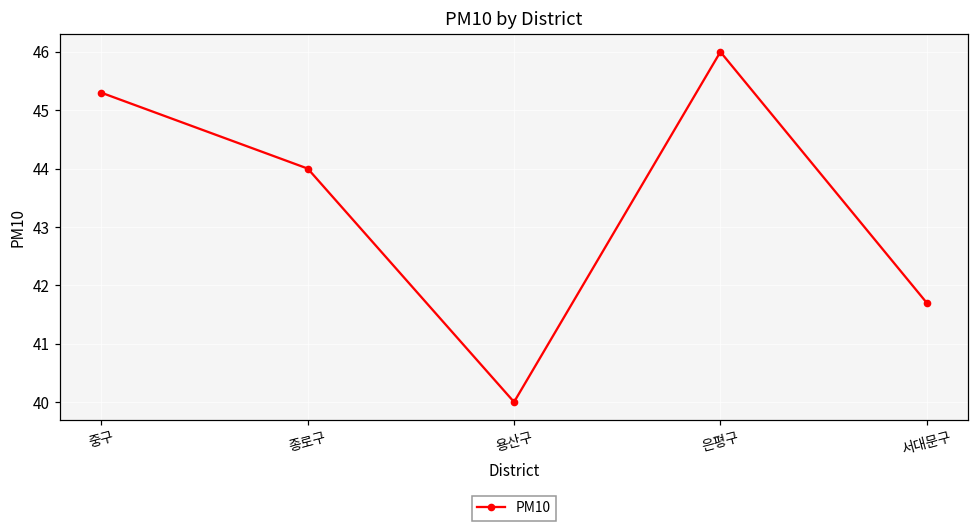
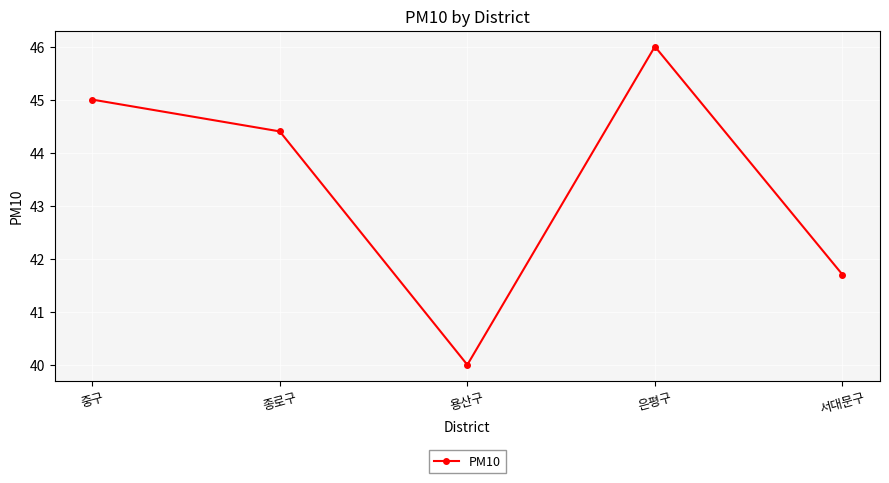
  {
-   "중구": 45.3,
-   "종로구": 44.0,
+   "중구": 45.0,
+   "종로구": 44.4,
    "용산구": 40.0,
    "은평구": 46.0,
    "서대문구": 41.7
  }
